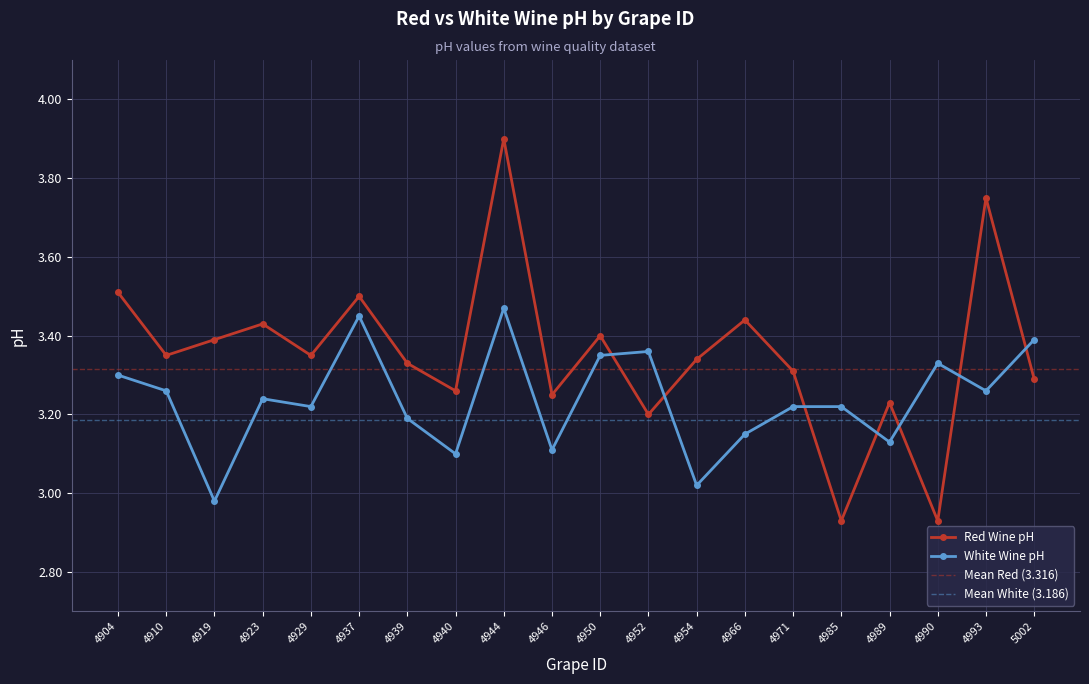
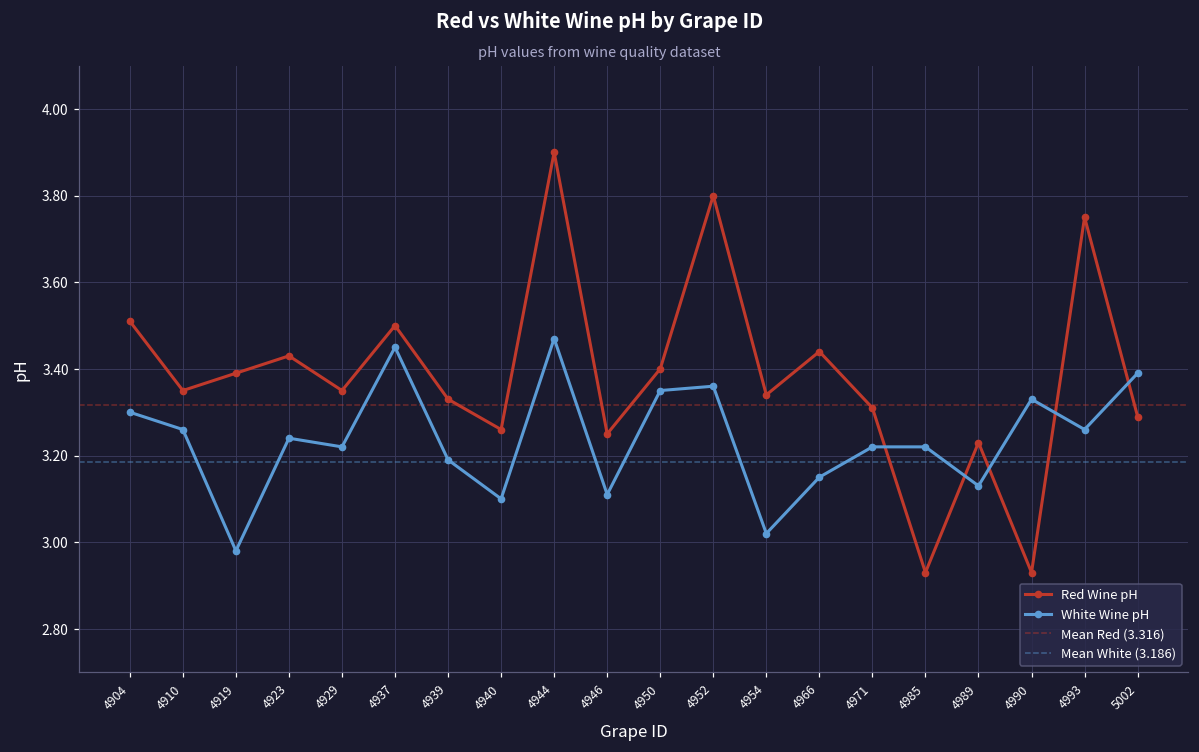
  {
    "Red Wine pH": {
      "4904": 3.51,
      "4910": 3.35,
      "4919": 3.39,
      "4923": 3.43,
      "4929": 3.35,
      "4937": 3.5,
      "4939": 3.33,
      "4940": 3.26,
      "4944": 3.9,
      "4946": 3.25,
      "4950": 3.4,
-     "4952": 3.2,
+     "4952": 3.8,
      "4954": 3.34,
      "4966": 3.44,
      "4971": 3.31,
      "4985": 2.93,
      "4989": 3.23,
      "4990": 2.93,
      "4993": 3.75,
      "5002": 3.29
    },
    "White Wine pH": {
      "4904": 3.3,
      "4910": 3.26,
      "4919": 2.98,
      "4923": 3.24,
      "4929": 3.22,
      "4937": 3.45,
      "4939": 3.19,
      "4940": 3.1,
      "4944": 3.47,
      "4946": 3.11,
      "4950": 3.35,
      "4952": 3.36,
      "4954": 3.02,
      "4966": 3.15,
      "4971": 3.22,
      "4985": 3.22,
      "4989": 3.13,
      "4990": 3.33,
      "4993": 3.26,
      "5002": 3.39
    }
  }
